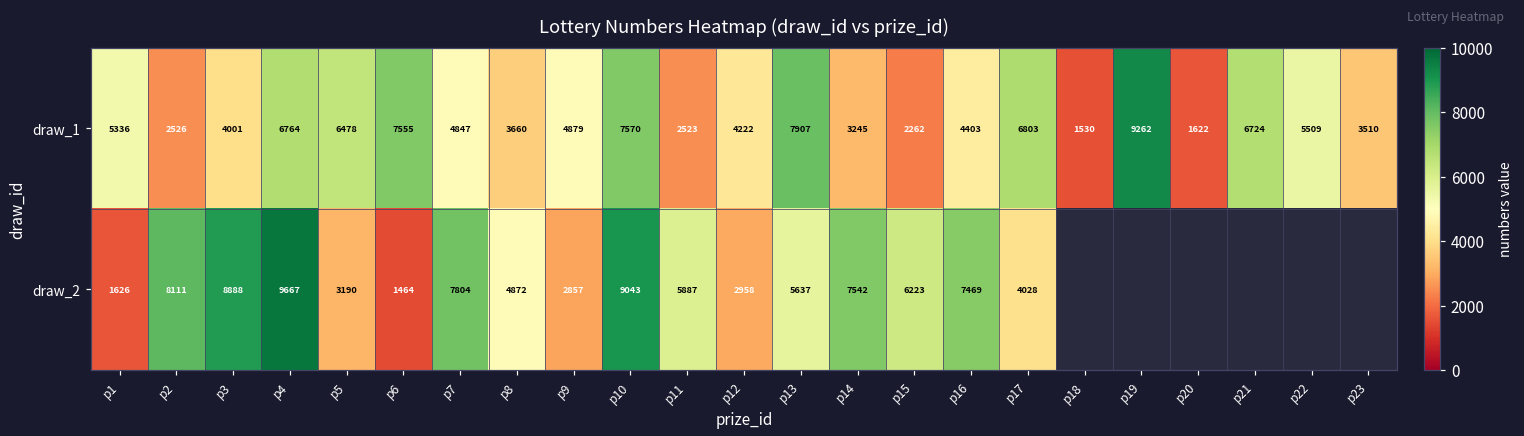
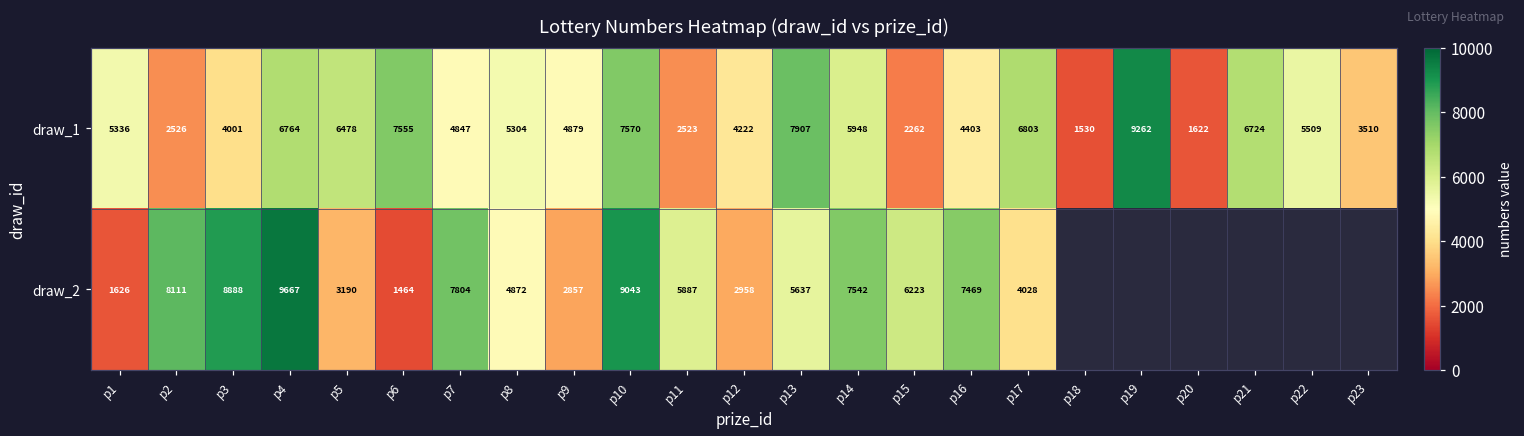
  {
    "draw_1": {
      "p1": 5336,
      "p2": 2526,
      "p3": 4001,
      "p4": 6764,
      "p5": 6478,
      "p6": 7555,
      "p7": 4847,
-     "p8": 3660,
+     "p8": 5304,
      "p9": 4879,
      "p10": 7570,
      "p11": 2523,
      "p12": 4222,
      "p13": 7907,
-     "p14": 3245,
+     "p14": 5948,
      "p15": 2262,
      "p16": 4403,
      "p17": 6803,
      "p18": 1530,
      "p19": 9262,
      "p20": 1622,
      "p21": 6724,
      "p22": 5509,
      "p23": 3510
    },
    "draw_2": {
      "p1": 1626,
      "p2": 8111,
      "p3": 8888,
      "p4": 9667,
      "p5": 3190,
      "p6": 1464,
      "p7": 7804,
      "p8": 4872,
      "p9": 2857,
      "p10": 9043,
      "p11": 5887,
      "p12": 2958,
      "p13": 5637,
      "p14": 7542,
      "p15": 6223,
      "p16": 7469,
      "p17": 4028
    }
  }
